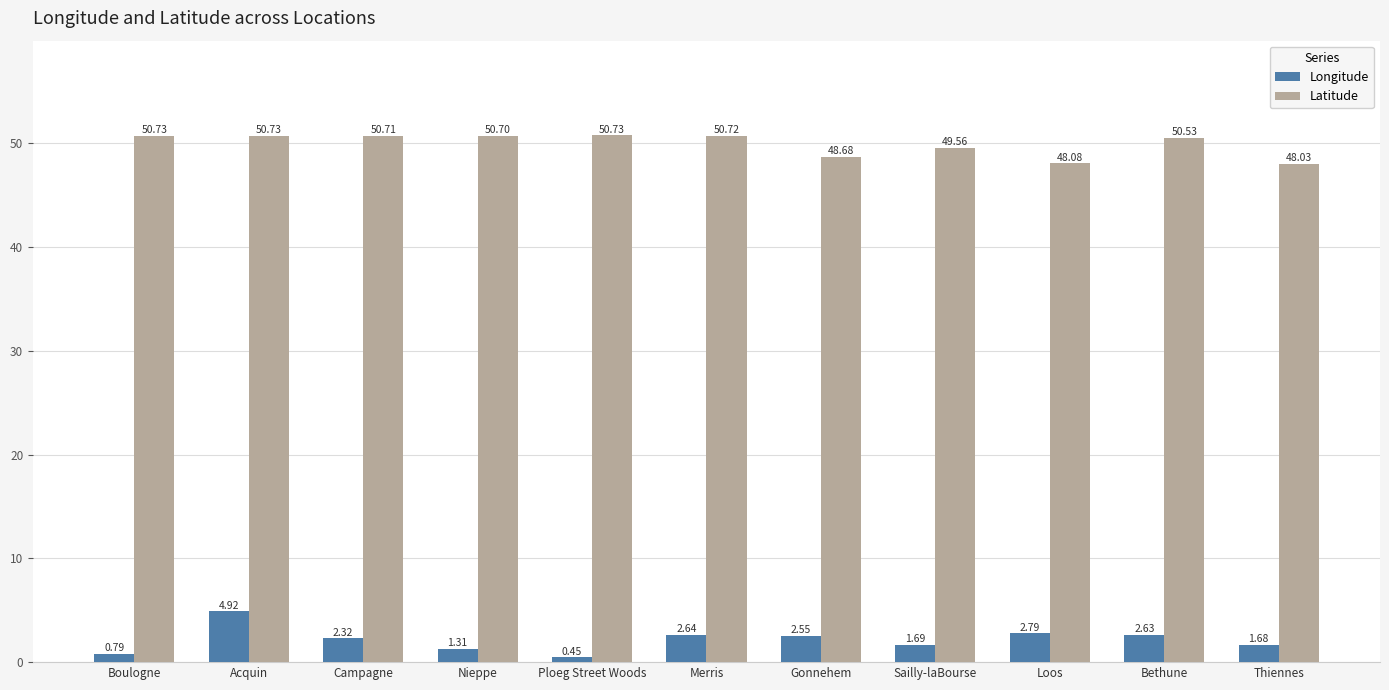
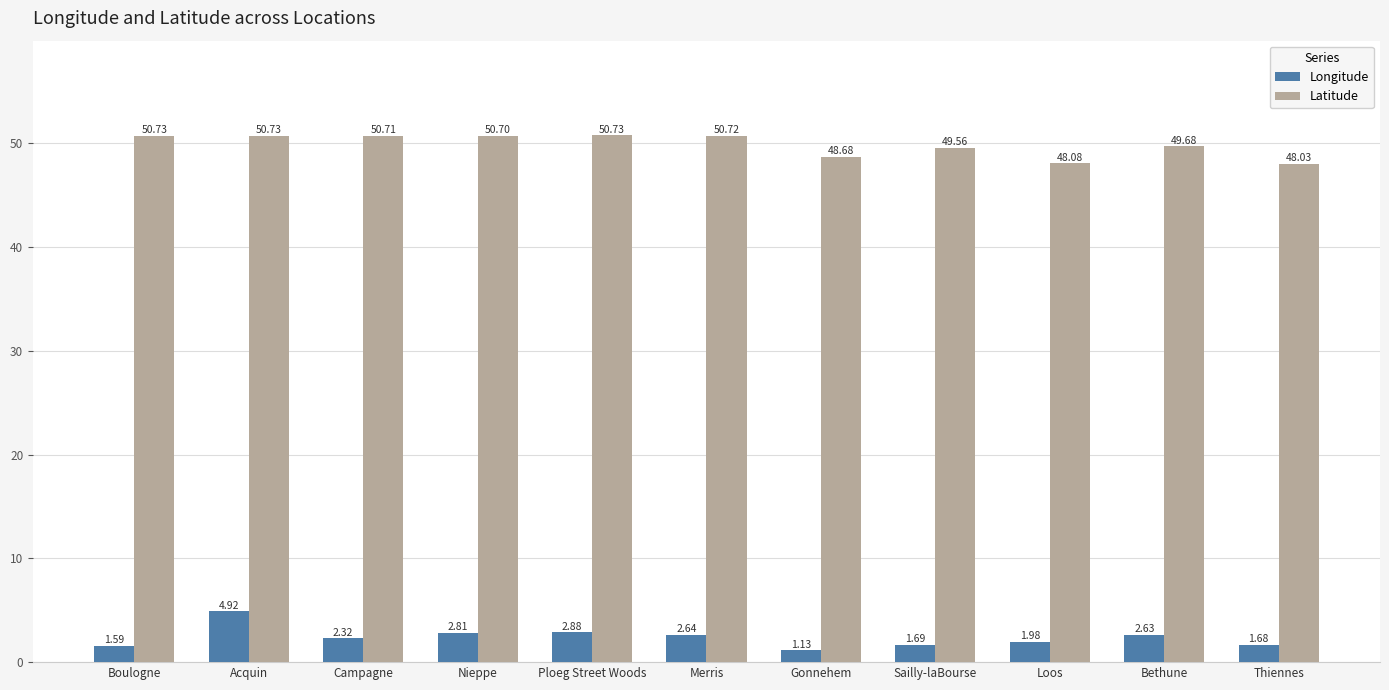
  {
    "Longitude": {
-     "Boulogne": 0.79,
+     "Boulogne": 1.59,
      "Acquin": 4.92,
      "Campagne": 2.32,
-     "Nieppe": 1.31,
-     "Ploeg Street Woods": 0.45,
+     "Nieppe": 2.81,
+     "Ploeg Street Woods": 2.88,
      "Merris": 2.64,
-     "Gonnehem": 2.55,
+     "Gonnehem": 1.13,
      "Sailly-laBourse": 1.69,
-     "Loos": 2.79,
+     "Loos": 1.98,
      "Bethune": 2.63,
      "Thiennes": 1.68
    },
    "Latitude": {
      "Boulogne": 50.73,
      "Acquin": 50.73,
      "Campagne": 50.71,
      "Nieppe": 50.70,
      "Ploeg Street Woods": 50.73,
      "Merris": 50.72,
      "Gonnehem": 48.68,
      "Sailly-laBourse": 49.56,
      "Loos": 48.08,
-     "Bethune": 50.53,
+     "Bethune": 49.68,
      "Thiennes": 48.03
    }
  }
